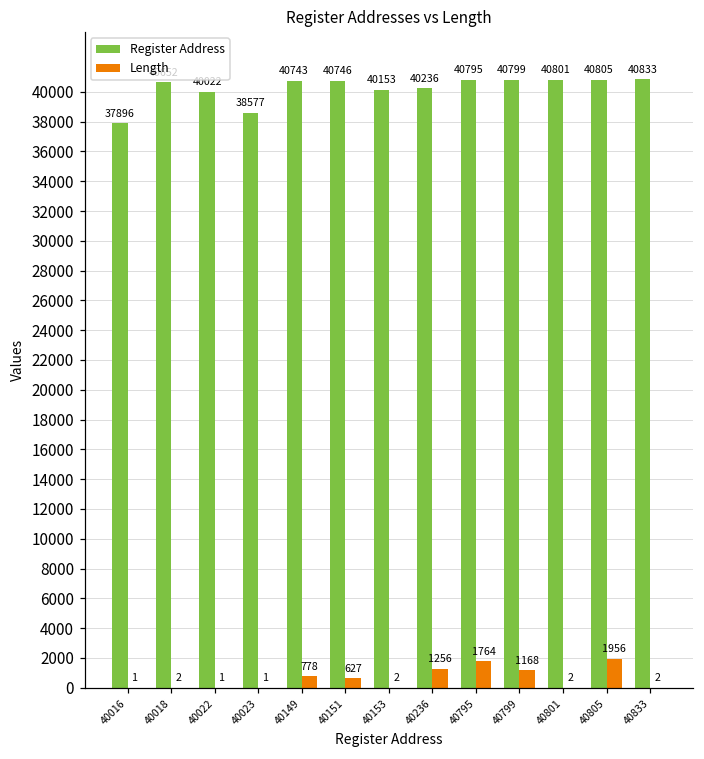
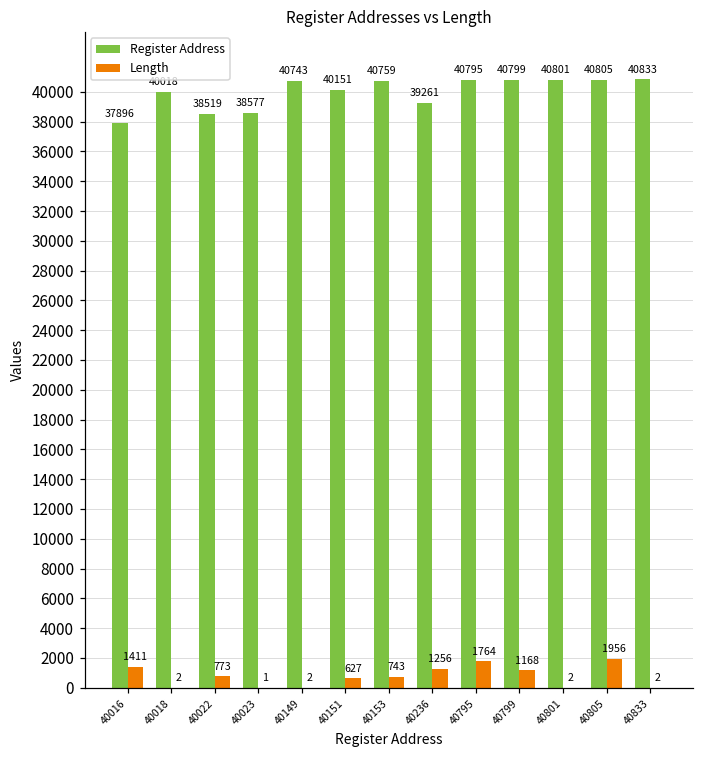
  {
    "Register Address": {
      "40016": 37896,
-     "40018": 40700,
-     "40022": 40022,
+     "40018": 40000,
+     "40022": 38519,
      "40023": 38577,
      "40149": 40743,
-     "40151": 40746,
-     "40153": 40153,
-     "40236": 40236,
+     "40151": 40151,
+     "40153": 40759,
+     "40236": 39261,
      "40795": 40795,
      "40799": 40799,
      "40801": 40801,
      "40805": 40805,
      "40833": 40833
    },
    "Length": {
-     "40016": 1,
+     "40016": 1411,
      "40018": 2,
-     "40022": 1,
+     "40022": 773,
      "40023": 1,
-     "40149": 778,
+     "40149": 2,
      "40151": 627,
-     "40153": 2,
+     "40153": 743,
      "40236": 1256,
      "40795": 1764,
      "40799": 1168,
      "40801": 2,
      "40805": 1956,
      "40833": 2
    }
  }
